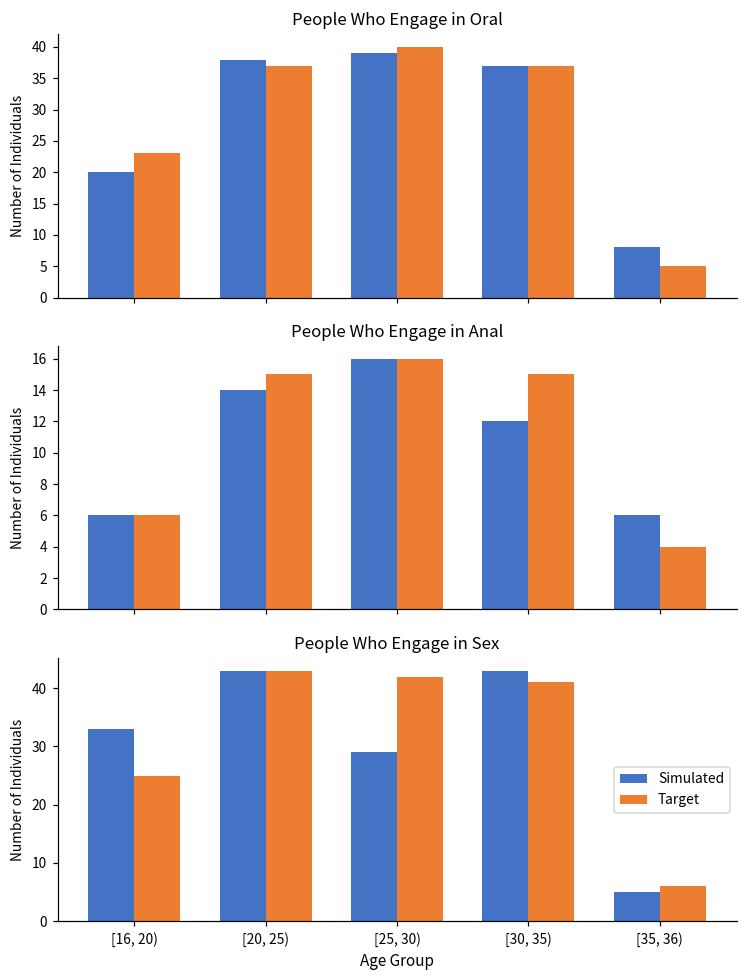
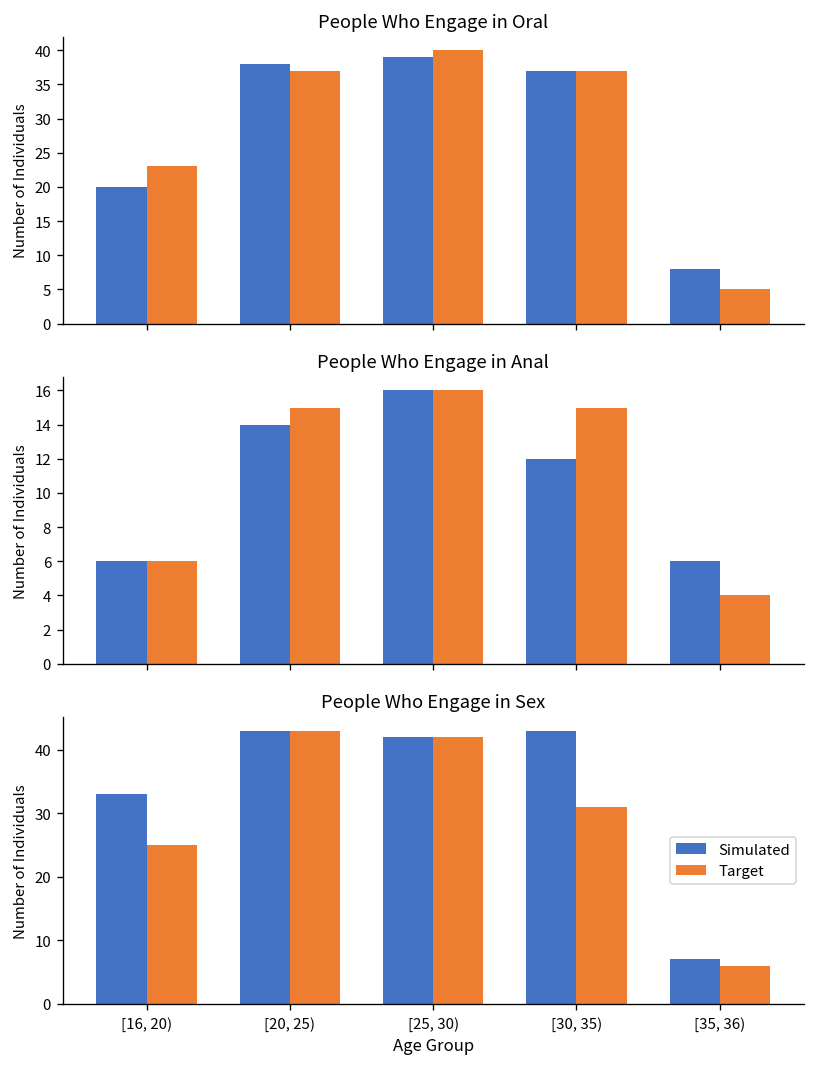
  {
    "People Who Engage in Sex": {
      "Simulated": {
        "[16, 20)": 33,
        "[20, 25)": 43,
-       "[25, 30)": 29,
+       "[25, 30)": 42,
        "[30, 35)": 43,
-       "[35, 36)": 5
+       "[35, 36)": 7
      },
      "Target": {
        "[16, 20)": 25,
        "[20, 25)": 43,
        "[25, 30)": 42,
-       "[30, 35)": 41,
+       "[30, 35)": 31,
        "[35, 36)": 6
      }
    }
  }
